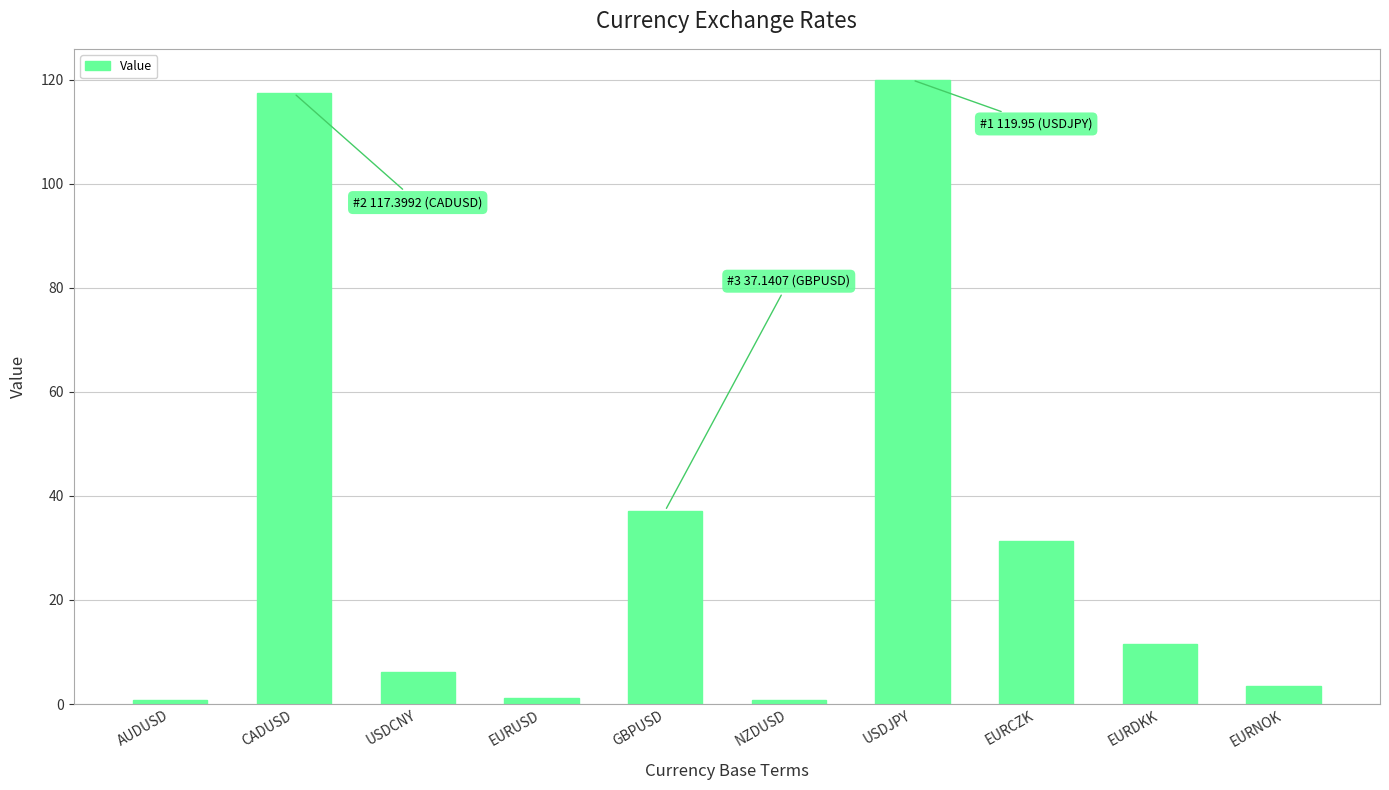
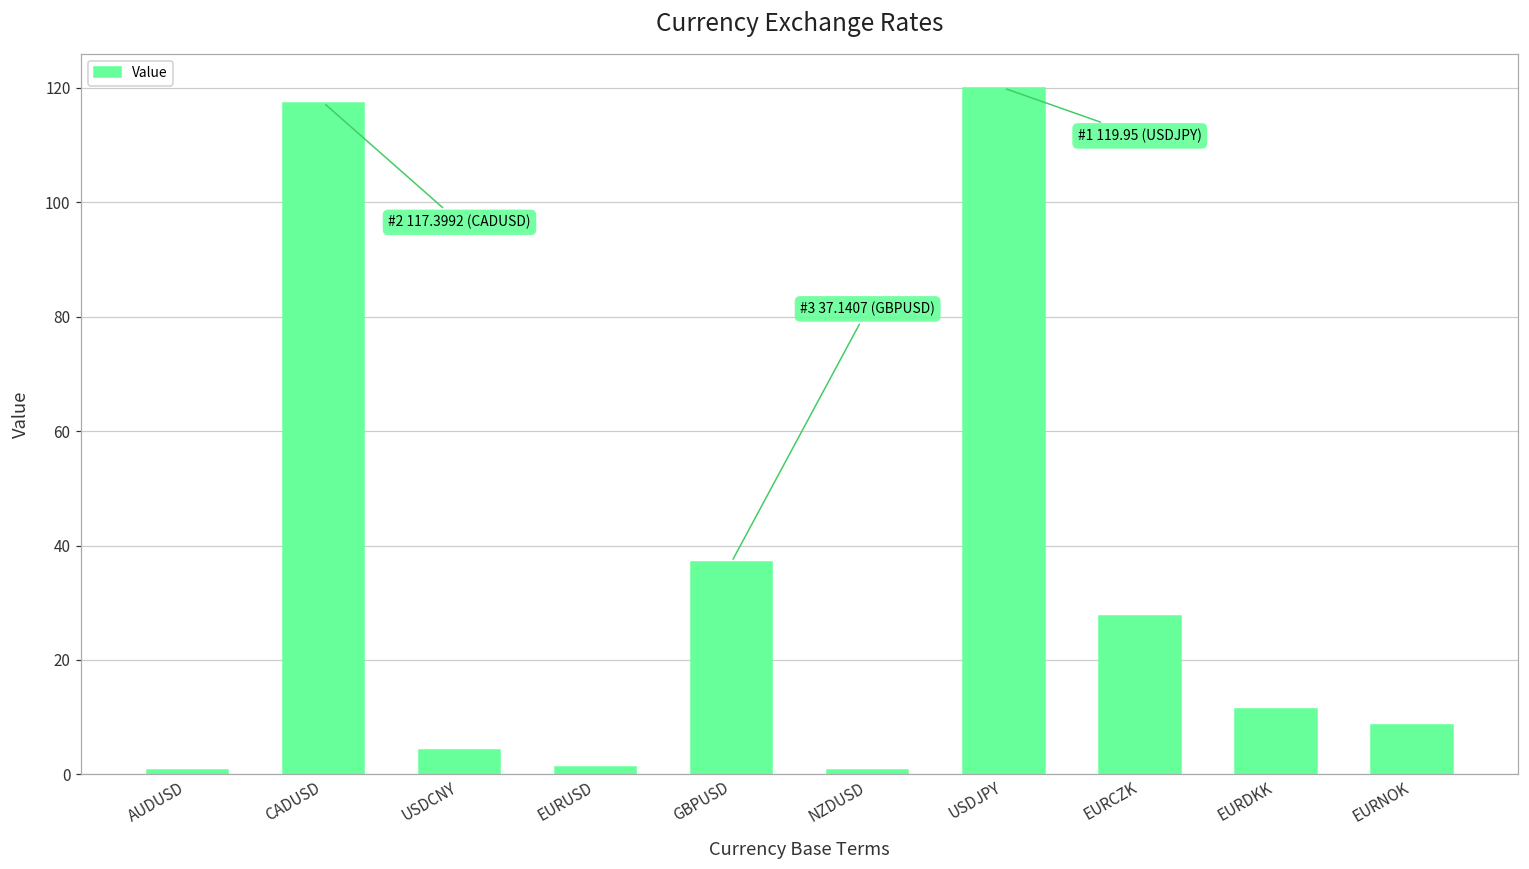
  {
    "AUDUSD": 1,
-   "USDCNY": 6,
+   "USDCNY": 4,
    "EURUSD": 1,
    "NZDUSD": 1,
-   "EURCZK": 31,
+   "EURCZK": 28,
    "EURDKK": 11,
-   "EURNOK": 4
+   "EURNOK": 9
  }
